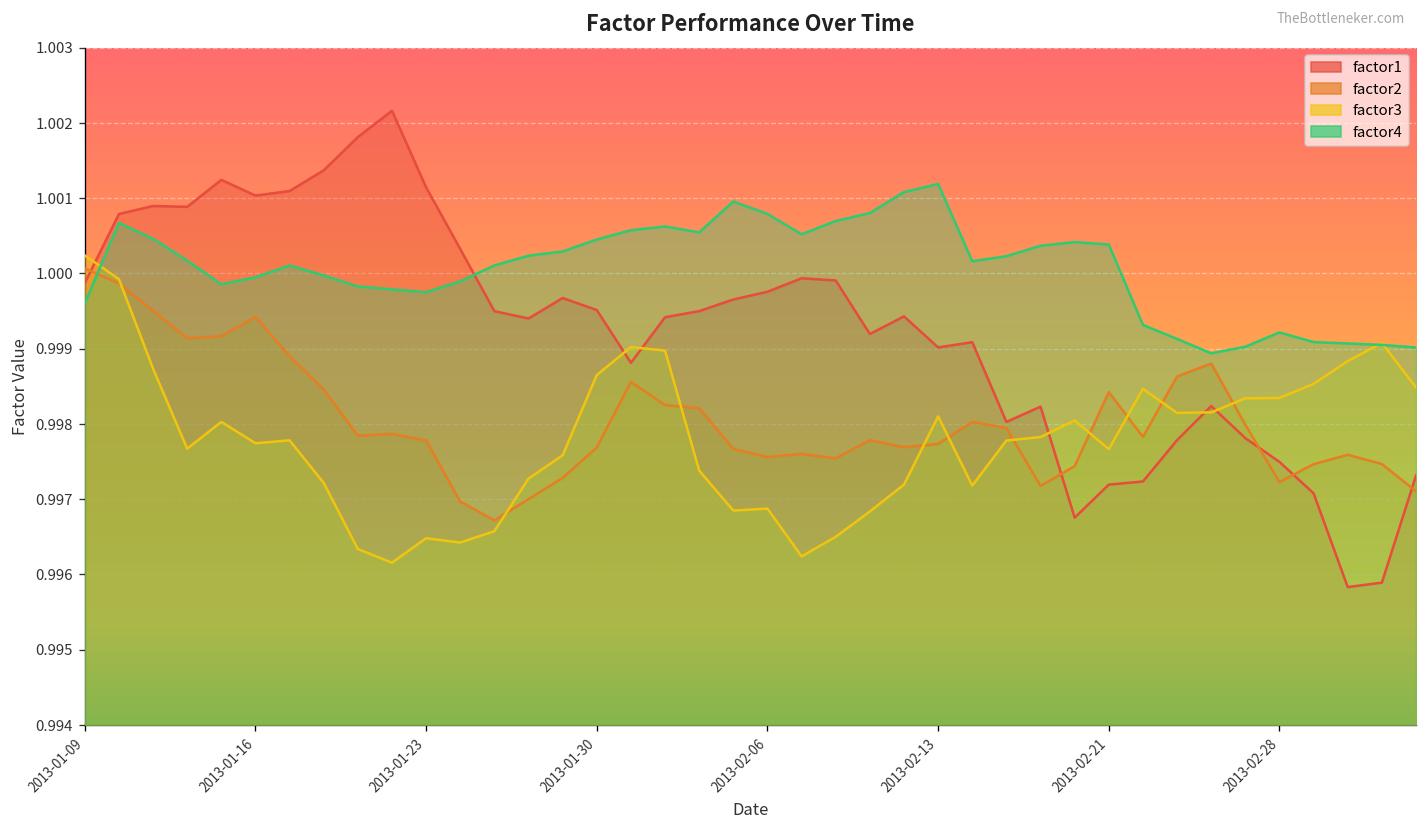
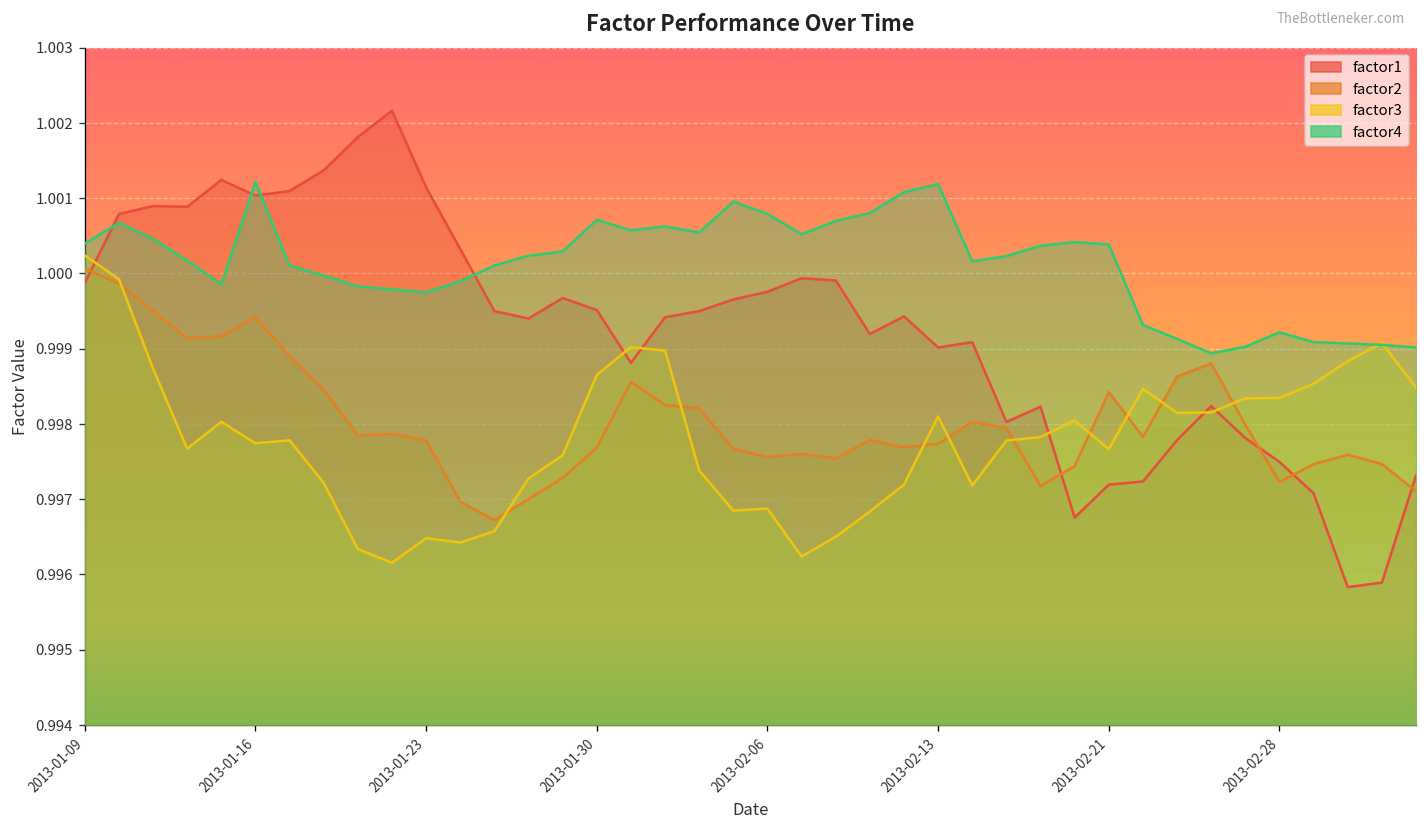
  {
    "factor4": {
-     "2013-01-09": 0.9996,
-     "2013-01-16": 0.9999,
+     "2013-01-09": 1.0004,
+     "2013-01-16": 1.0012,
      "2013-01-23": 0.9997,
-     "2013-01-30": 1.0005,
+     "2013-01-30": 1.0007,
      "2013-02-06": 1.0008,
      "2013-02-13": 1.0012,
      "2013-02-21": 1.0004,
      "2013-02-28": 0.9992
    }
  }
